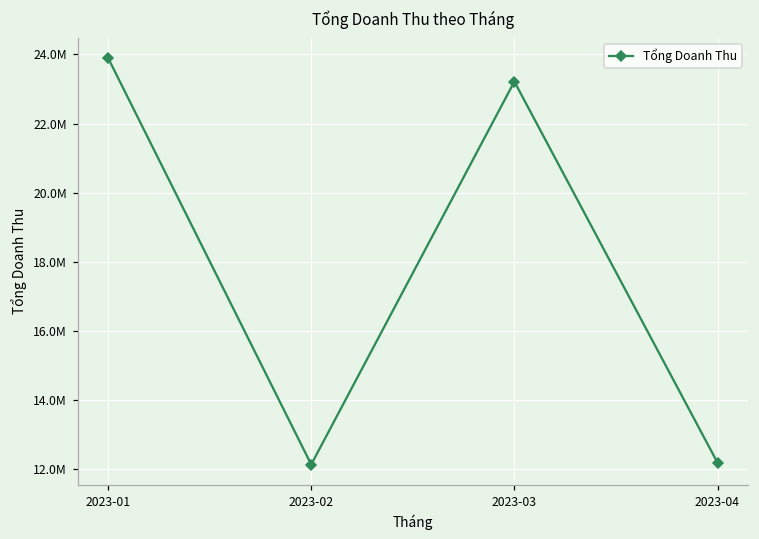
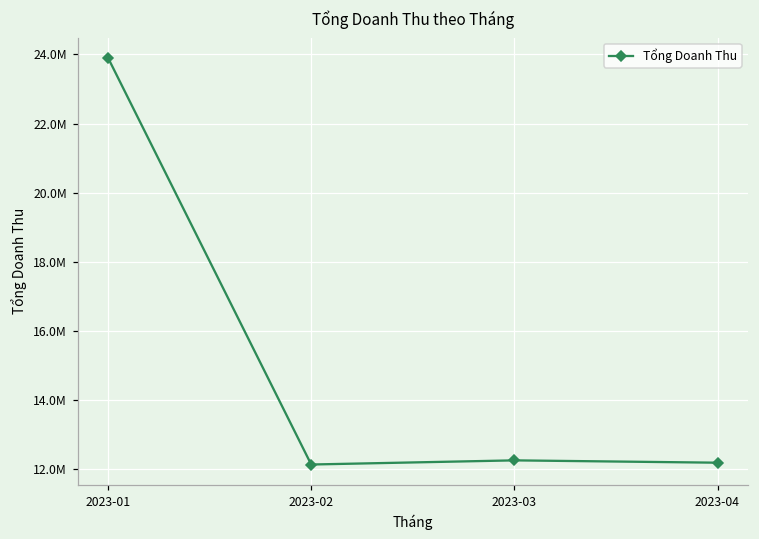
  {
    "2023-01": 23900000,
    "2023-02": 12100000,
-   "2023-03": 23200000,
+   "2023-03": 12300000,
    "2023-04": 12200000
  }
